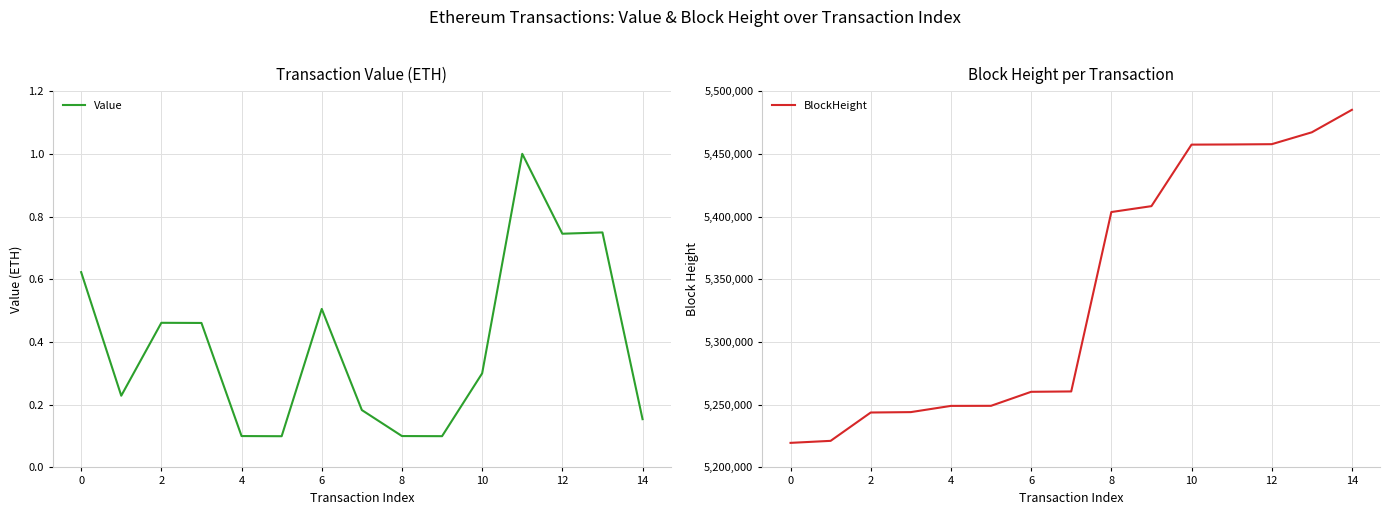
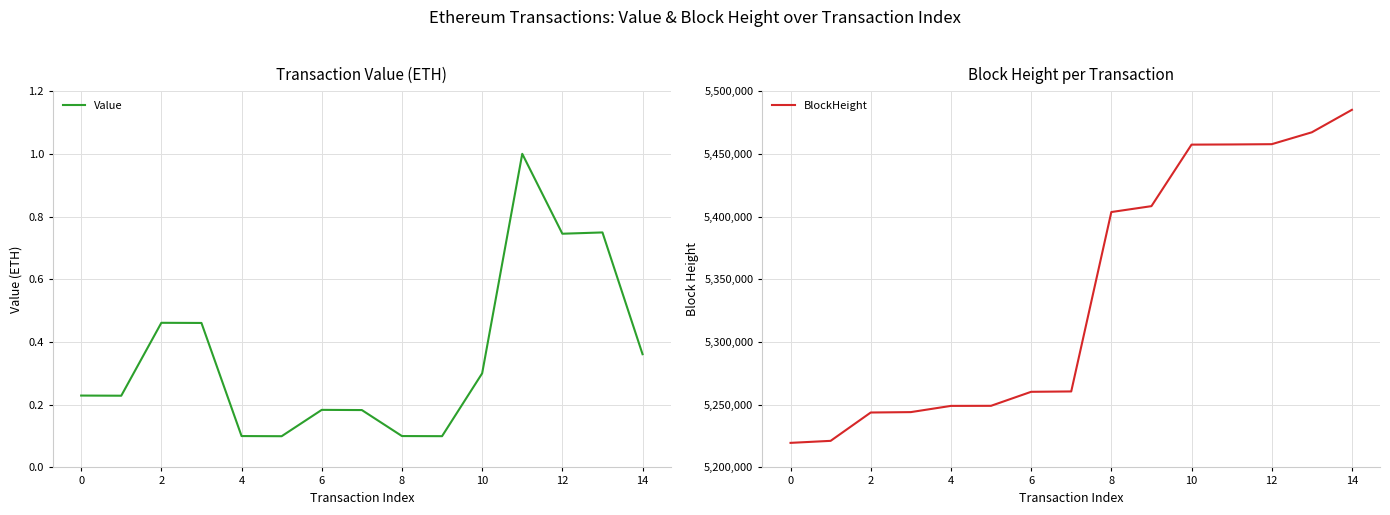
  {
    "Transaction Value (ETH)": {
-     "0": "0.62",
+     "0": "0.23",
      "2": "0.46",
      "4": "0.10",
-     "6": "0.51",
+     "6": "0.18",
      "8": "0.10",
      "10": "0.30",
      "12": "0.75",
-     "14": "0.15"
+     "14": "0.36"
    },
    "Block Height per Transaction": {
      "0": "5,220,000",
      "2": "5,244,000",
      "4": "5,249,000",
      "6": "5,260,000",
      "8": "5,404,000",
      "10": "5,457,000",
      "12": "5,458,000",
      "14": "5,485,000"
    }
  }
